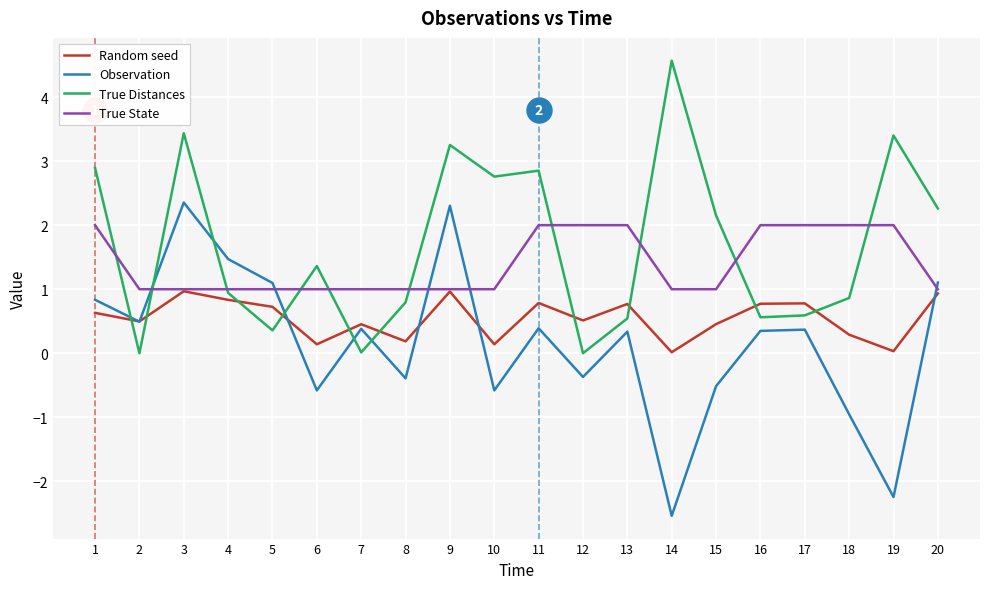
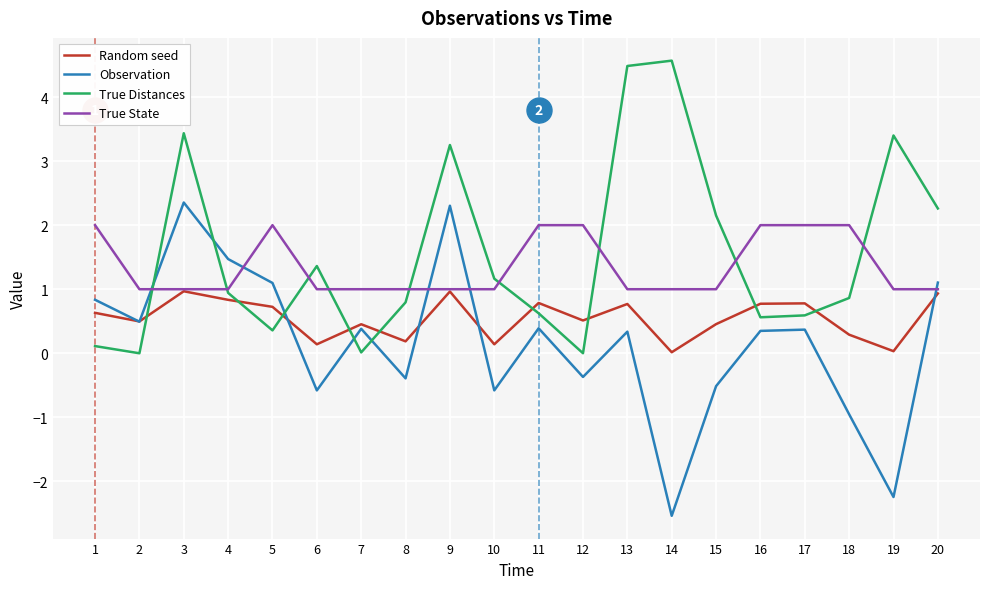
  {
    "True Distances": {
-     "1": 2.9,
+     "1": 0.1,
      "2": 0.0,
      "3": 3.4,
      "4": 0.9,
      "5": 0.4,
      "6": 1.4,
      "7": 0.0,
      "8": 0.8,
      "9": 3.3,
-     "10": 2.8,
-     "11": 2.9,
+     "10": 1.2,
+     "11": 0.6,
      "12": 0.0,
-     "13": 0.5,
+     "13": 4.5,
      "14": 4.6,
      "15": 2.2,
      "16": 0.6,
      "17": 0.6,
      "18": 0.9,
      "19": 3.4,
      "20": 2.3
    },
    "True State": {
      "1": 2,
      "2": 1,
      "4": 1,
-     "5": 1,
+     "5": 2,
      "6": 1,
      "7": 1,
      "8": 1,
      "10": 1,
      "11": 2,
      "12": 2,
-     "13": 2,
+     "13": 1,
      "14": 1,
      "15": 1,
      "16": 2,
      "17": 2,
      "18": 2,
-     "19": 2,
+     "19": 1,
      "20": 1
    }
  }
